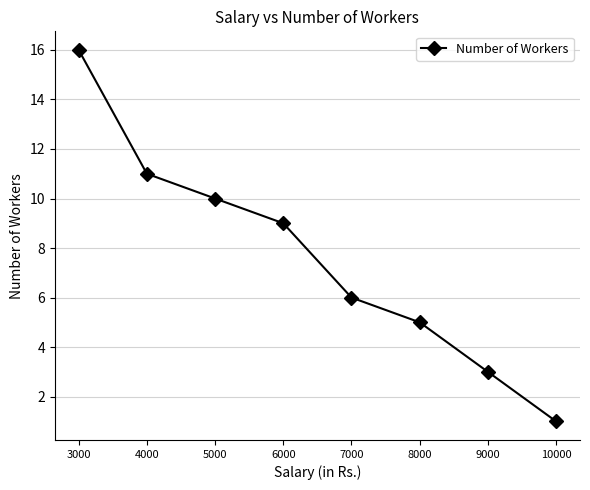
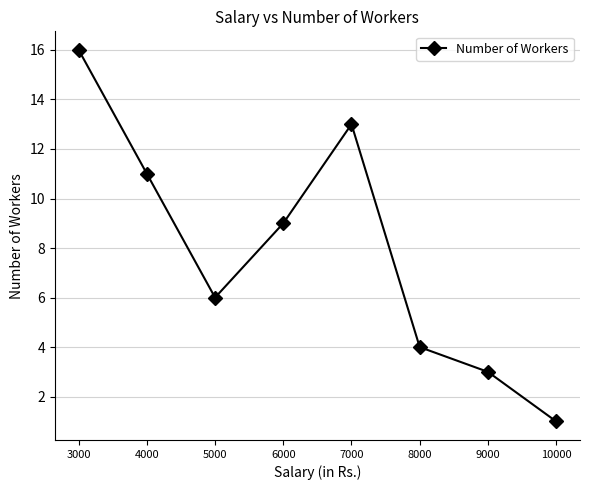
  {
    "3000": 16,
    "4000": 11,
-   "5000": 10,
+   "5000": 6,
    "6000": 9,
-   "7000": 6,
-   "8000": 5,
+   "7000": 13,
+   "8000": 4,
    "9000": 3,
    "10000": 1
  }
